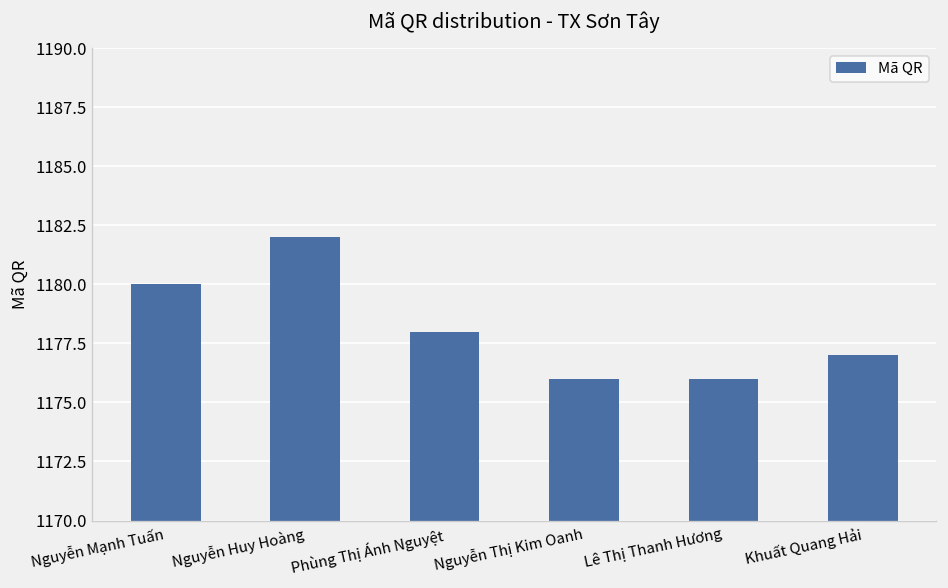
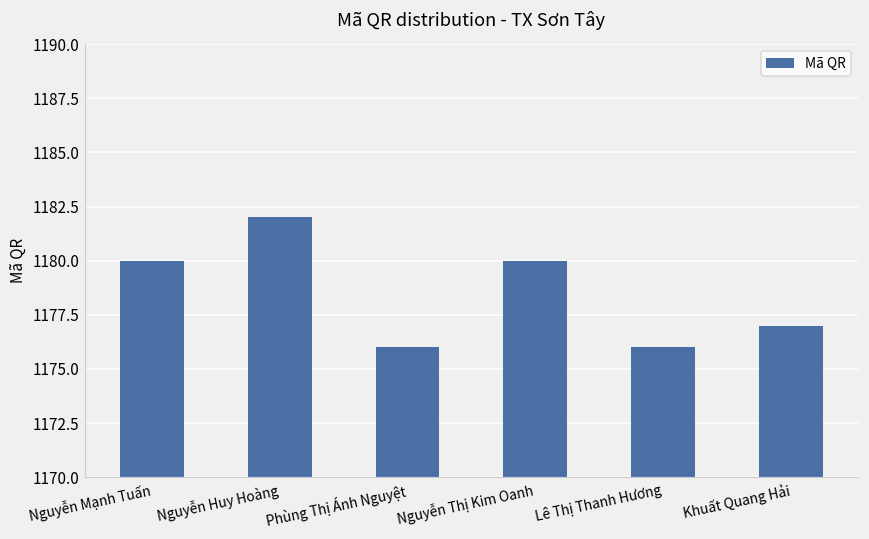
  {
    "Nguyễn Mạnh Tuấn": 1180,
    "Nguyễn Huy Hoàng": 1182,
-   "Phùng Thị Ánh Nguyệt": 1178,
-   "Nguyễn Thị Kim Oanh": 1176,
+   "Phùng Thị Ánh Nguyệt": 1176,
+   "Nguyễn Thị Kim Oanh": 1180,
    "Lê Thị Thanh Hương": 1176,
    "Khuất Quang Hải": 1177
  }
